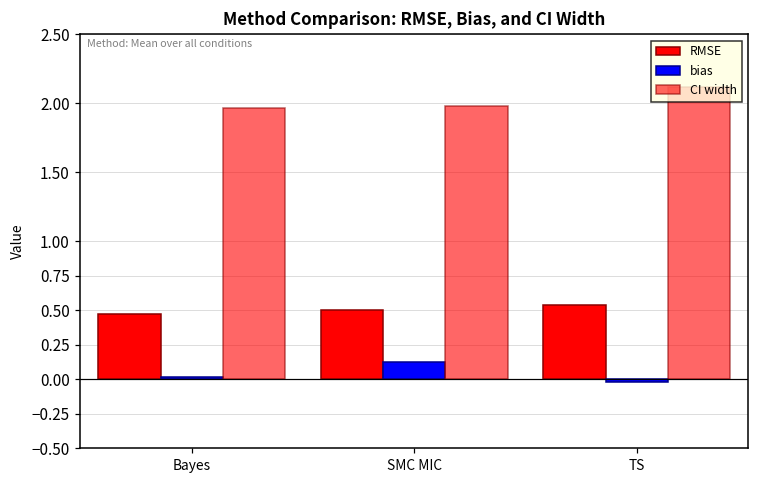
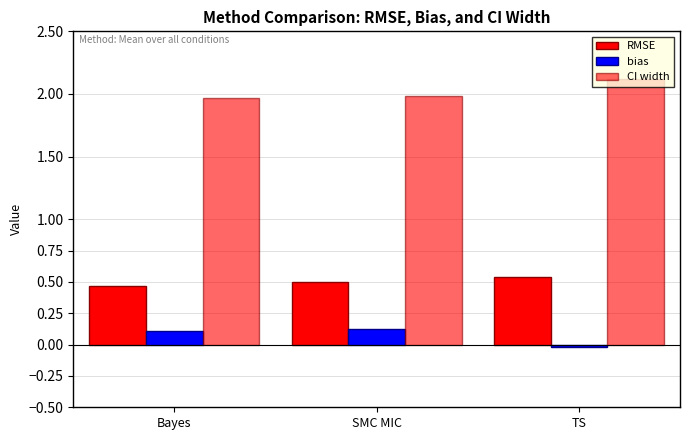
  {
    "bias": {
-     "Bayes": 0.02,
+     "Bayes": 0.11,
      "SMC MIC": 0.13,
      "TS": -0.02
    }
  }
